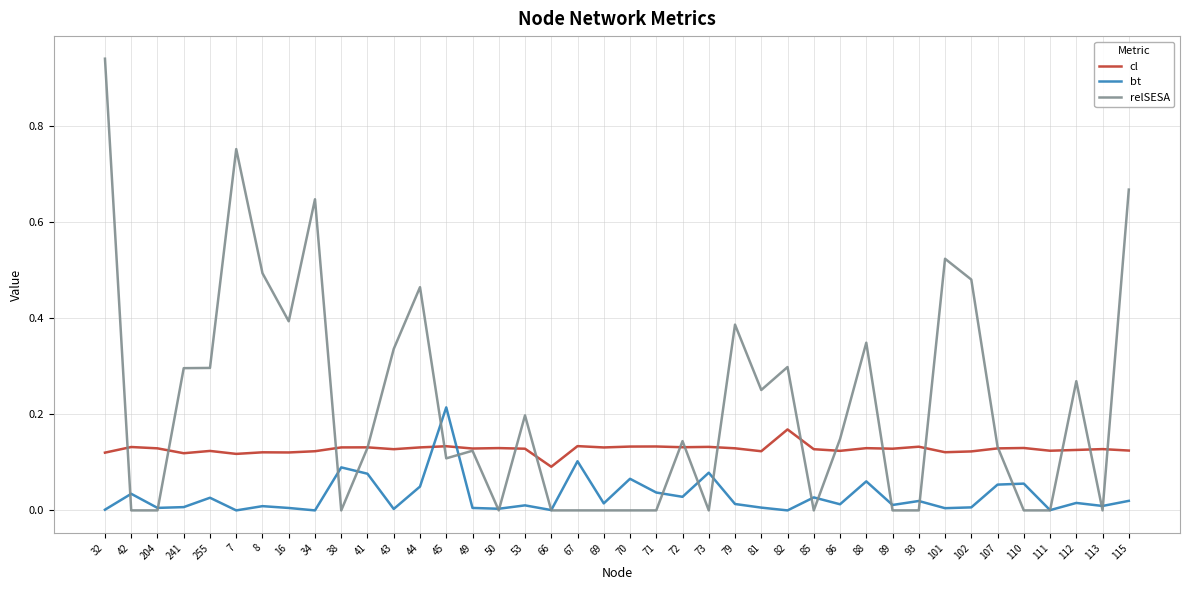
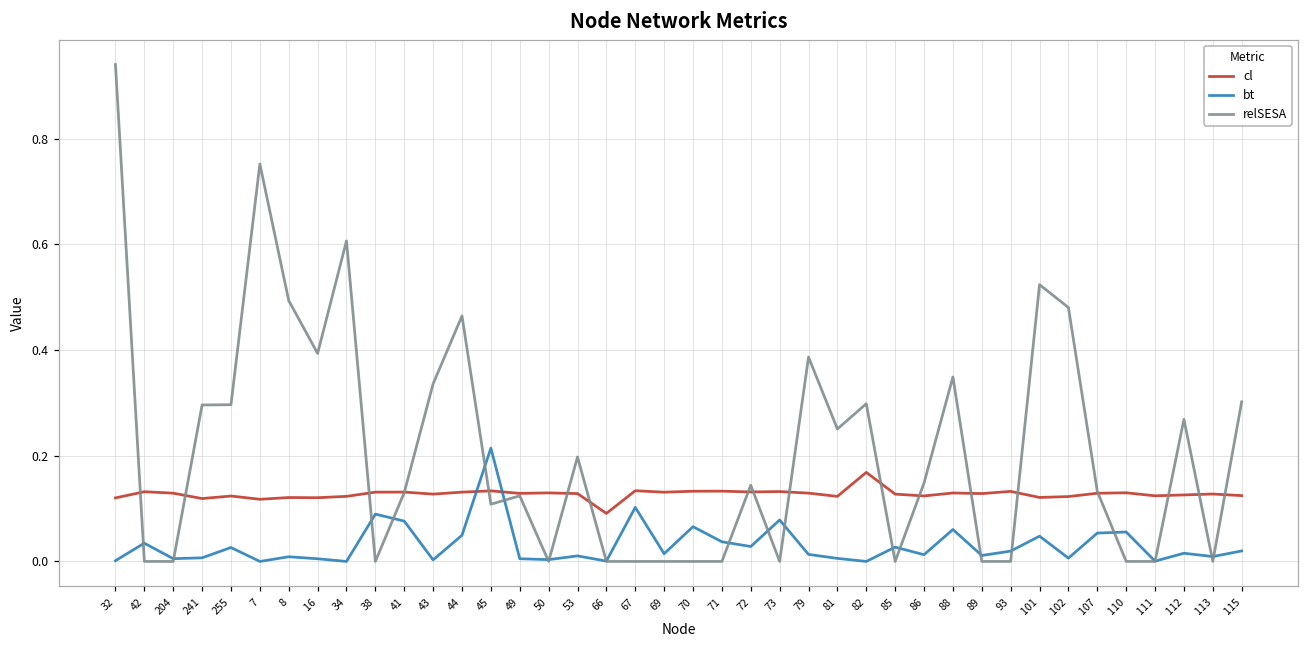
  {
    "cl": {
      "32": 0.12,
      "42": 0.13,
      "204": 0.13,
      "241": 0.12,
      "255": 0.12,
      "7": 0.12,
      "8": 0.12,
      "16": 0.12,
      "34": 0.12,
      "38": 0.13,
      "43": 0.13,
      "44": 0.13,
      "45": 0.13,
      "50": 0.13,
      "53": 0.13,
      "66": 0.09,
      "67": 0.13,
      "69": 0.13,
      "70": 0.13,
      "71": 0.13,
      "72": 0.13,
      "73": 0.13,
      "79": 0.13,
      "81": 0.12,
      "82": 0.17,
      "85": 0.13,
      "86": 0.12,
      "88": 0.13,
      "89": 0.13,
      "93": 0.13,
      "101": 0.12,
      "102": 0.12,
      "110": 0.13,
      "111": 0.12,
      "112": 0.13,
      "113": 0.13,
      "115": 0.12
    },
    "bt": {
      "32": 0.00,
      "42": 0.03,
      "241": 0.01,
      "255": 0.03,
      "7": 0.00,
      "8": 0.01,
      "16": 0.01,
      "34": 0.00,
      "38": 0.09,
      "41": 0.08,
      "43": 0.00,
      "44": 0.05,
      "45": 0.21,
      "49": 0.01,
      "53": 0.01,
      "67": 0.10,
      "69": 0.01,
      "70": 0.07,
      "71": 0.04,
      "72": 0.03,
      "73": 0.08,
      "79": 0.01,
      "81": 0.01,
      "82": 0.00,
      "85": 0.03,
      "86": 0.01,
      "88": 0.06,
      "89": 0.01,
      "93": 0.02,
-     "101": 0.00,
+     "101": 0.05,
      "102": 0.01,
      "107": 0.05,
      "110": 0.06,
      "112": 0.02,
      "113": 0.01,
      "115": 0.02
    },
    "relSESA": {
      "32": 0.94,
      "42": 0.00,
      "241": 0.30,
      "255": 0.30,
      "7": 0.75,
      "8": 0.49,
      "16": 0.39,
-     "34": 0.65,
+     "34": 0.61,
      "38": 0.00,
      "43": 0.34,
      "44": 0.46,
      "45": 0.11,
      "53": 0.20,
      "67": 0.00,
      "69": 0.00,
      "70": 0.00,
      "71": 0.00,
      "72": 0.14,
      "73": 0.00,
      "79": 0.39,
      "81": 0.25,
      "82": 0.30,
      "85": 0.00,
      "86": 0.15,
      "88": 0.35,
      "89": 0.00,
      "93": 0.00,
      "101": 0.52,
      "102": 0.48,
      "110": 0.00,
      "112": 0.27,
      "113": 0.00,
-     "115": 0.67
+     "115": 0.30
    }
  }
